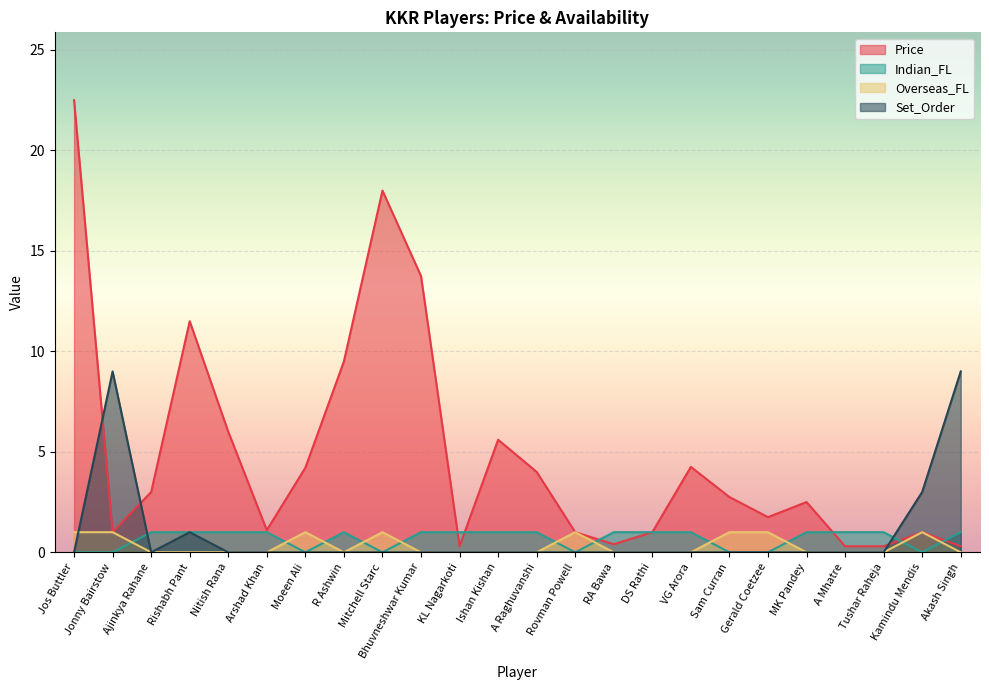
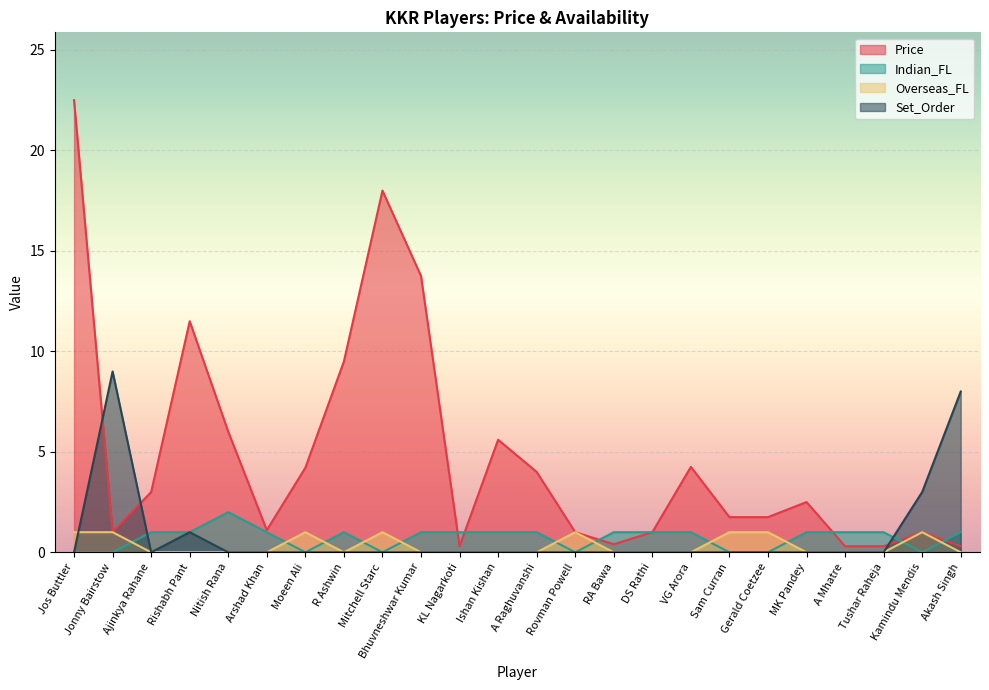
  {
    "Price": {
      "Jos Buttler": 22.5,
      "Ajinkya Rahane": 3.0,
      "Rishabh Pant": 11.5,
      "Nitish Rana": 6.0,
      "Moeen Ali": 4.2,
      "R Ashwin": 9.5,
      "Mitchell Starc": 18.0,
      "Bhuvneshwar Kumar": 13.8,
      "KL Nagarkoti": 0.3,
      "Ishan Kishan": 5.6,
      "A Raghuvanshi": 4.0,
      "RA Bawa": 0.4,
      "VG Arora": 4.3,
-     "Sam Curran": 2.8,
+     "Sam Curran": 1.8,
      "Gerald Coetzee": 1.8,
      "MK Pandey": 2.5,
      "A Mhatre": 0.3,
      "Tushar Raheja": 0.3,
      "Akash Singh": 0.3
    },
    "Indian_FL": {
      "Jonny Bairstow": 0,
      "Ajinkya Rahane": 1,
-     "Nitish Rana": 1,
+     "Nitish Rana": 2,
      "R Ashwin": 1,
      "Bhuvneshwar Kumar": 1,
      "KL Nagarkoti": 1,
      "Ishan Kishan": 1,
      "A Raghuvanshi": 1,
      "RA Bawa": 1,
      "VG Arora": 1,
      "MK Pandey": 1,
      "A Mhatre": 1,
      "Tushar Raheja": 1,
      "Kamindu Mendis": 0,
      "Akash Singh": 1
    },
    "Overseas_FL": {
      "Jos Buttler": 1.0,
      "Rishabh Pant": 0.0,
      "Moeen Ali": 1.0,
      "Mitchell Starc": 1.0,
      "Sam Curran": 1.0,
      "Gerald Coetzee": 1.0,
      "Akash Singh": 0.0
    },
    "Set_Order": {
      "Jonny Bairstow": 9,
      "Kamindu Mendis": 3,
-     "Akash Singh": 9
+     "Akash Singh": 8
    }
  }
